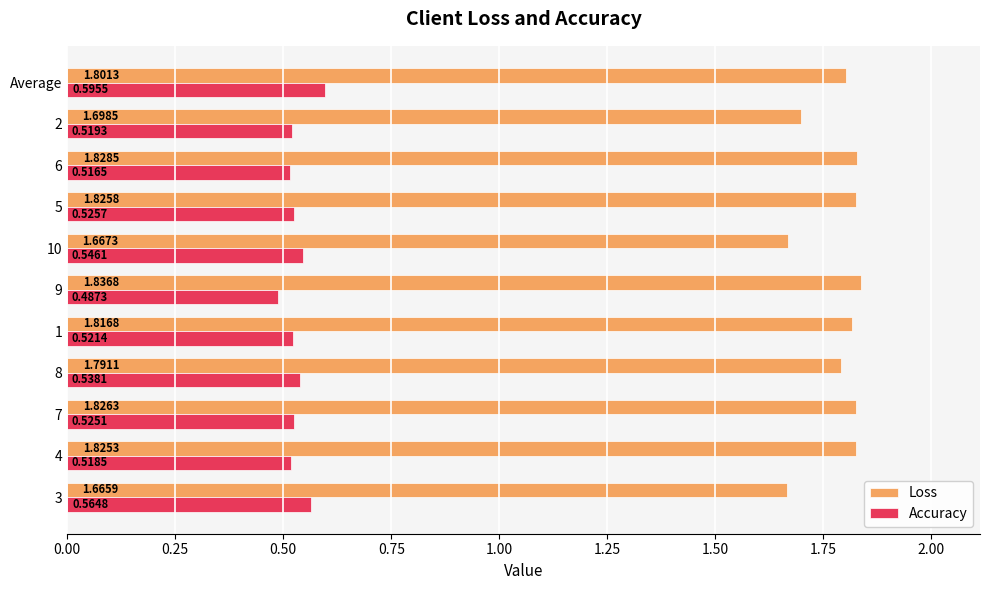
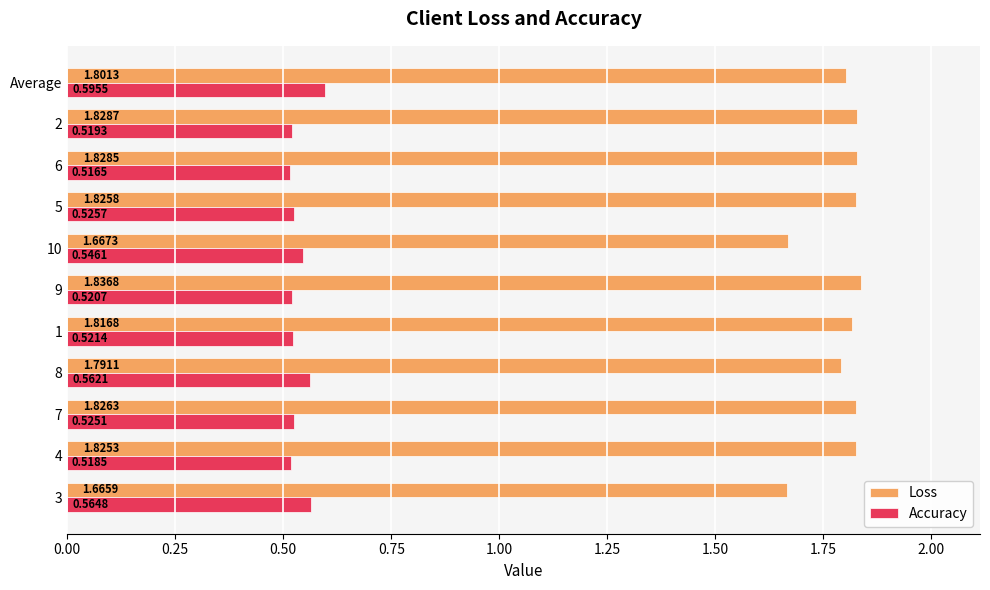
  {
    "Loss": {
      "Average": 1.8013,
-     "2": 1.6985,
+     "2": 1.8287,
      "6": 1.8285,
      "5": 1.8258,
      "10": 1.6673,
      "9": 1.8368,
      "1": 1.8168,
      "8": 1.7911,
      "7": 1.8263,
      "4": 1.8253,
      "3": 1.6659
    },
    "Accuracy": {
      "Average": 0.5955,
      "2": 0.5193,
      "6": 0.5165,
      "5": 0.5257,
      "10": 0.5461,
-     "9": 0.4873,
+     "9": 0.5207,
      "1": 0.5214,
-     "8": 0.5381,
+     "8": 0.5621,
      "7": 0.5251,
      "4": 0.5185,
      "3": 0.5648
    }
  }
